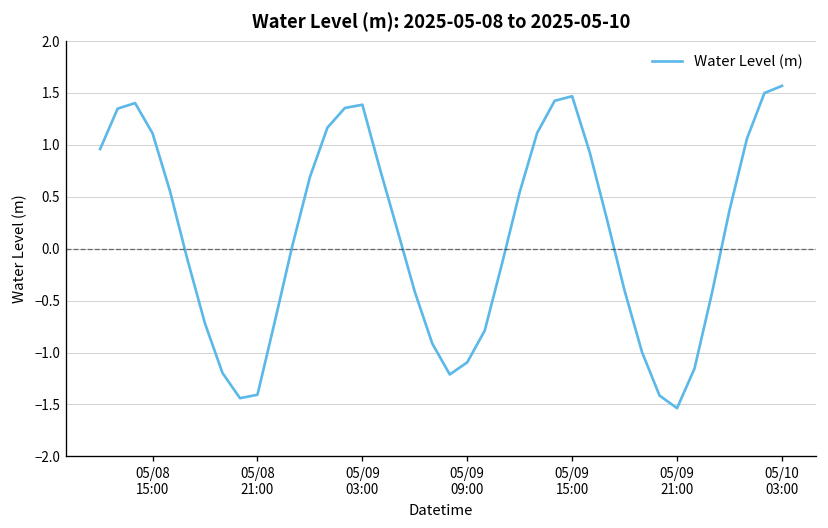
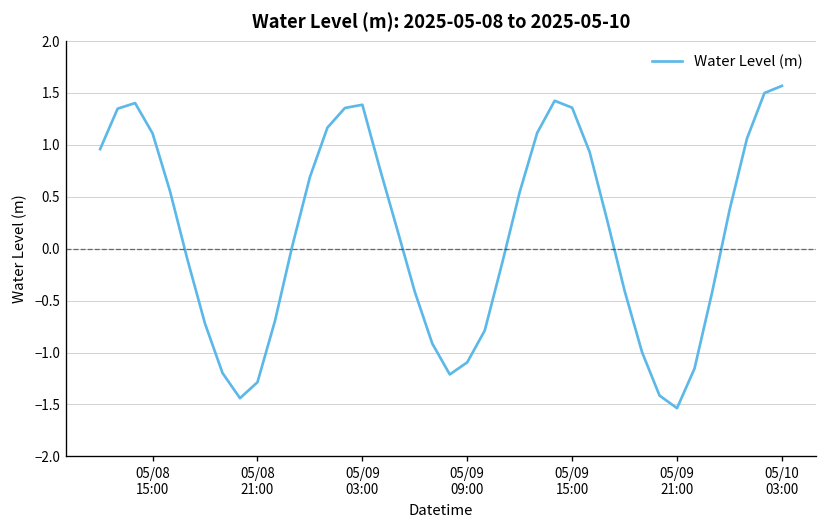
  {
    "05/08 15:00": 1.1,
-   "05/08 21:00": -1.4,
+   "05/08 21:00": -1.3,
    "05/09 03:00": 1.4,
    "05/09 09:00": -1.1,
-   "05/09 15:00": 1.5,
+   "05/09 15:00": 1.4,
    "05/09 21:00": -1.5,
    "05/10 03:00": 1.6
  }
